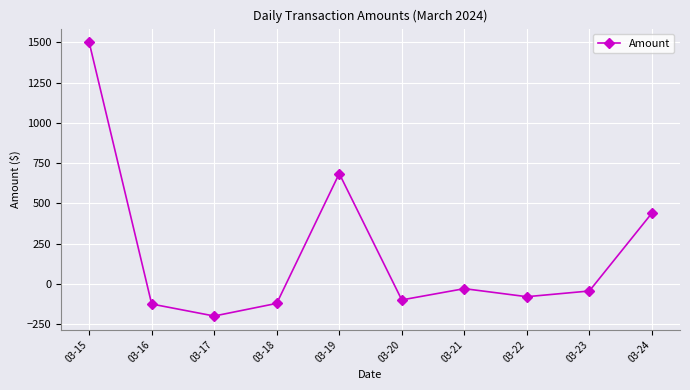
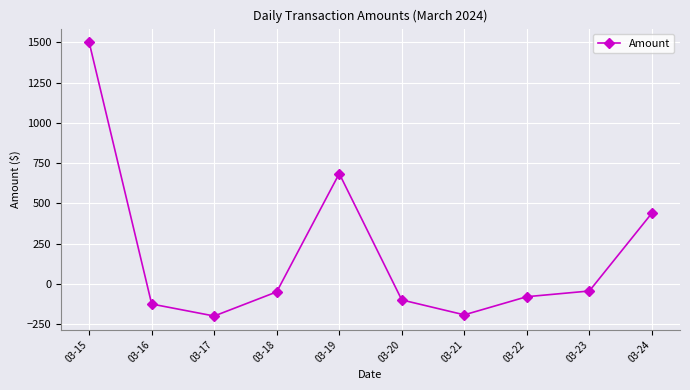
  {
    "03-15": 1500,
    "03-16": -130,
    "03-17": -200,
-   "03-18": -120,
+   "03-18": -50,
    "03-19": 680,
    "03-20": -100,
-   "03-21": -30,
+   "03-21": -190,
    "03-22": -80,
    "03-23": -40,
    "03-24": 440
  }
